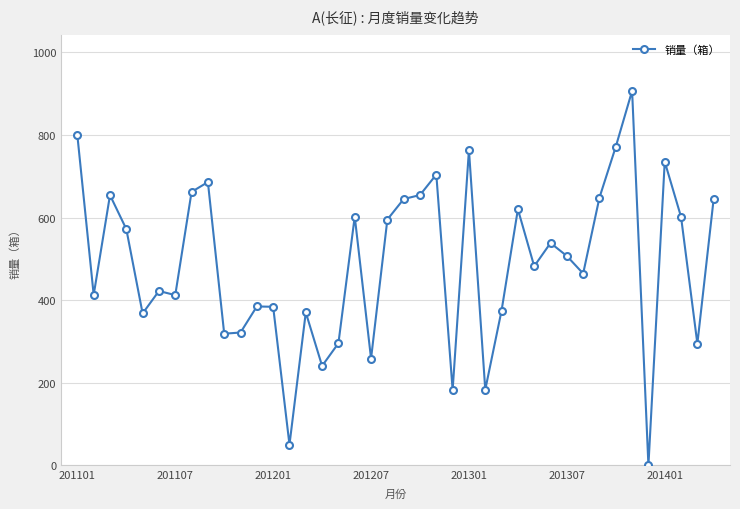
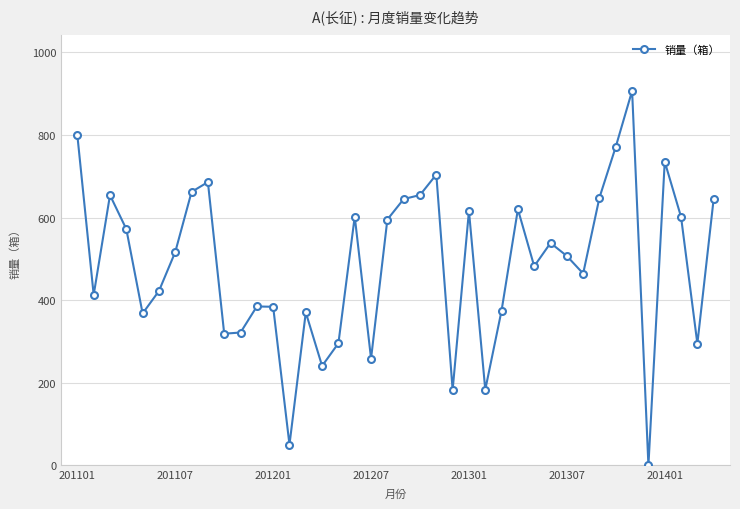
  {
    "201101": 800,
-   "201107": 410,
+   "201107": 520,
    "201201": 380,
    "201207": 260,
-   "201301": 760,
+   "201301": 620,
    "201307": 510,
    "201401": 740
  }
